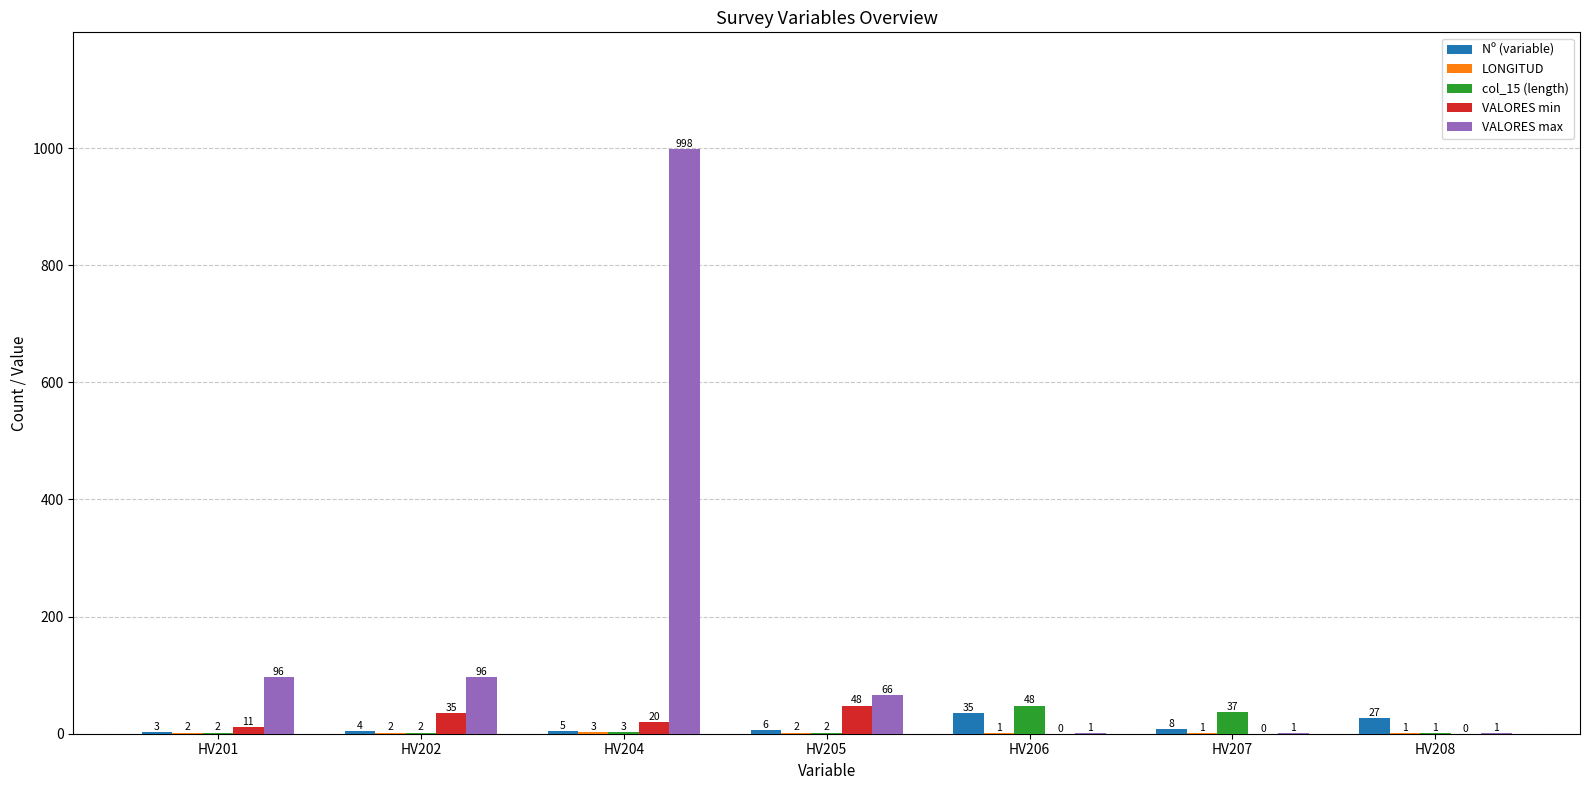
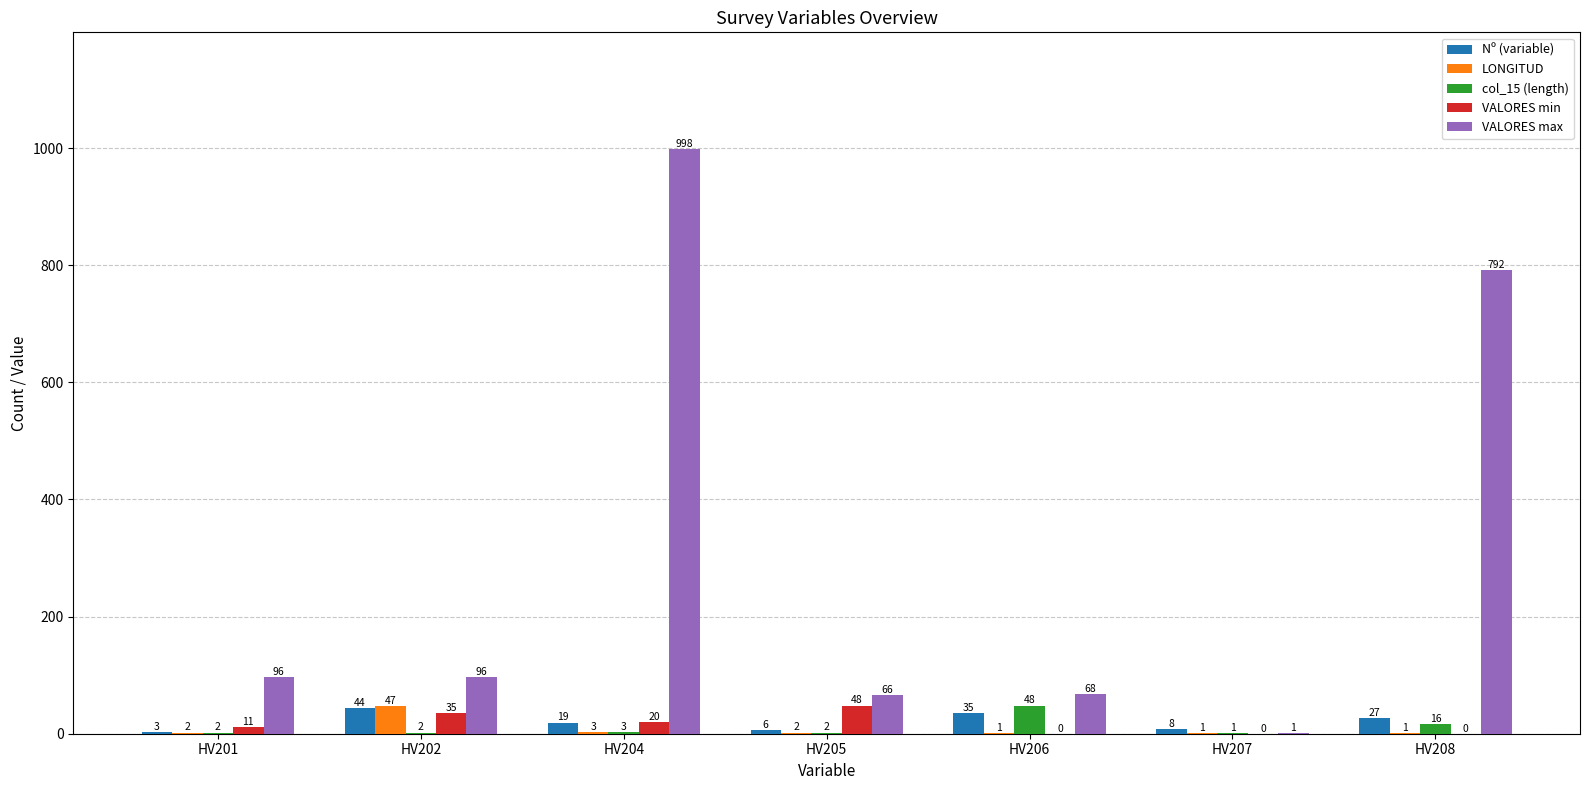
  {
    "Nº (variable)": {
      "HV201": 3,
-     "HV202": 4,
-     "HV204": 5,
+     "HV202": 44,
+     "HV204": 19,
      "HV205": 6,
      "HV206": 35,
      "HV207": 8,
      "HV208": 27
    },
    "LONGITUD": {
      "HV201": 2,
-     "HV202": 2,
+     "HV202": 47,
      "HV204": 3,
      "HV205": 2,
      "HV206": 1,
      "HV207": 1,
      "HV208": 1
    },
    "col_15 (length)": {
      "HV201": 2,
      "HV202": 2,
      "HV204": 3,
      "HV205": 2,
      "HV206": 48,
-     "HV207": 37,
-     "HV208": 1
+     "HV207": 1,
+     "HV208": 16
    },
    "VALORES min": {
      "HV201": 11,
      "HV202": 35,
      "HV204": 20,
      "HV205": 48,
      "HV206": 0,
      "HV207": 0,
      "HV208": 0
    },
    "VALORES max": {
      "HV201": 96,
      "HV202": 96,
      "HV204": 998,
      "HV205": 66,
-     "HV206": 1,
+     "HV206": 68,
      "HV207": 1,
-     "HV208": 1
+     "HV208": 792
    }
  }
